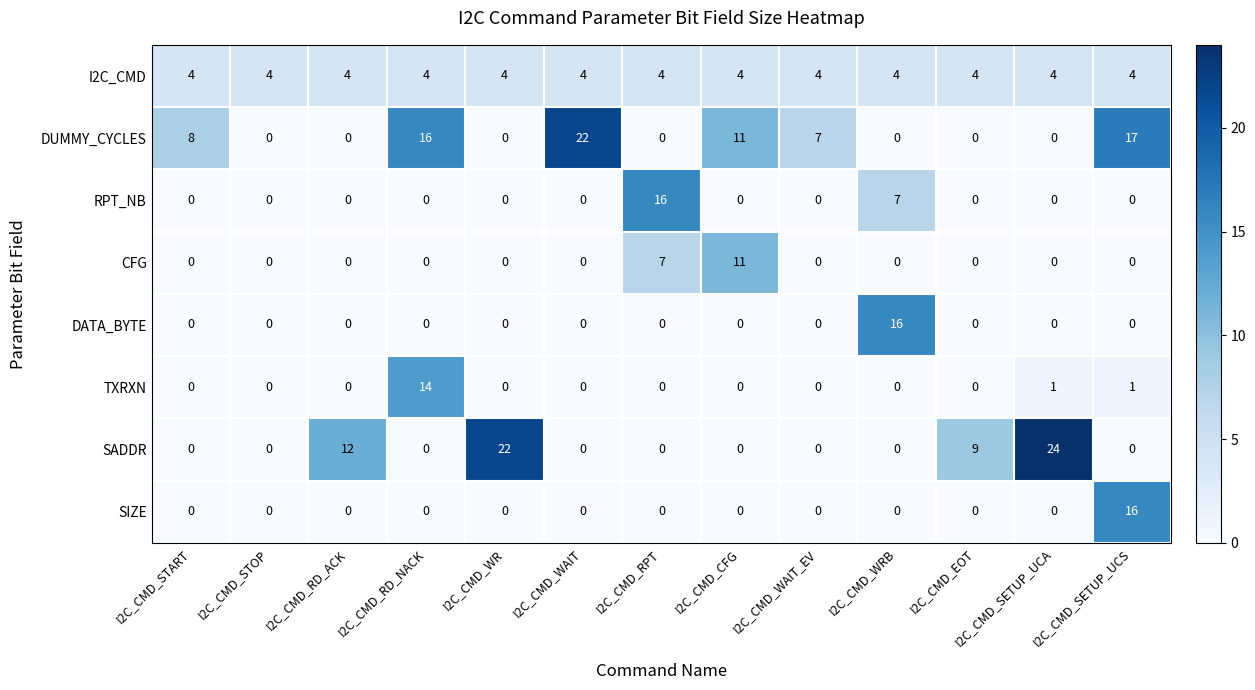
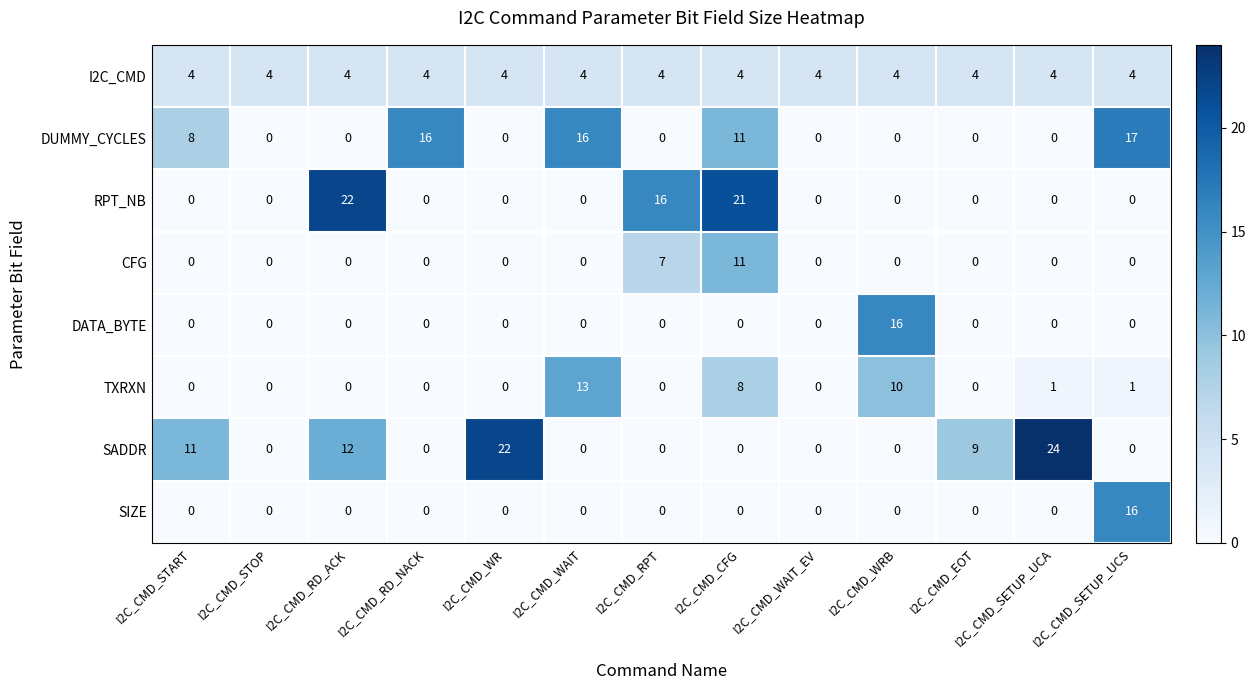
  {
    "I2C_CMD": {
      "I2C_CMD_START": 4,
      "I2C_CMD_STOP": 4,
      "I2C_CMD_RD_ACK": 4,
      "I2C_CMD_RD_NACK": 4,
      "I2C_CMD_WR": 4,
      "I2C_CMD_WAIT": 4,
      "I2C_CMD_RPT": 4,
      "I2C_CMD_CFG": 4,
      "I2C_CMD_WAIT_EV": 4,
      "I2C_CMD_WRB": 4,
      "I2C_CMD_EOT": 4,
      "I2C_CMD_SETUP_UCA": 4,
      "I2C_CMD_SETUP_UCS": 4
    },
    "DUMMY_CYCLES": {
      "I2C_CMD_START": 8,
      "I2C_CMD_STOP": 0,
      "I2C_CMD_RD_ACK": 0,
      "I2C_CMD_RD_NACK": 16,
      "I2C_CMD_WR": 0,
-     "I2C_CMD_WAIT": 22,
+     "I2C_CMD_WAIT": 16,
      "I2C_CMD_RPT": 0,
      "I2C_CMD_CFG": 11,
-     "I2C_CMD_WAIT_EV": 7,
+     "I2C_CMD_WAIT_EV": 0,
      "I2C_CMD_WRB": 0,
      "I2C_CMD_EOT": 0,
      "I2C_CMD_SETUP_UCA": 0,
      "I2C_CMD_SETUP_UCS": 17
    },
    "RPT_NB": {
      "I2C_CMD_START": 0,
      "I2C_CMD_STOP": 0,
-     "I2C_CMD_RD_ACK": 0,
+     "I2C_CMD_RD_ACK": 22,
      "I2C_CMD_RD_NACK": 0,
      "I2C_CMD_WR": 0,
      "I2C_CMD_WAIT": 0,
      "I2C_CMD_RPT": 16,
-     "I2C_CMD_CFG": 0,
+     "I2C_CMD_CFG": 21,
      "I2C_CMD_WAIT_EV": 0,
-     "I2C_CMD_WRB": 7,
+     "I2C_CMD_WRB": 0,
      "I2C_CMD_EOT": 0,
      "I2C_CMD_SETUP_UCA": 0,
      "I2C_CMD_SETUP_UCS": 0
    },
    "CFG": {
      "I2C_CMD_START": 0,
      "I2C_CMD_STOP": 0,
      "I2C_CMD_RD_ACK": 0,
      "I2C_CMD_RD_NACK": 0,
      "I2C_CMD_WR": 0,
      "I2C_CMD_WAIT": 0,
      "I2C_CMD_RPT": 7,
      "I2C_CMD_CFG": 11,
      "I2C_CMD_WAIT_EV": 0,
      "I2C_CMD_WRB": 0,
      "I2C_CMD_EOT": 0,
      "I2C_CMD_SETUP_UCA": 0,
      "I2C_CMD_SETUP_UCS": 0
    },
    "DATA_BYTE": {
      "I2C_CMD_START": 0,
      "I2C_CMD_STOP": 0,
      "I2C_CMD_RD_ACK": 0,
      "I2C_CMD_RD_NACK": 0,
      "I2C_CMD_WR": 0,
      "I2C_CMD_WAIT": 0,
      "I2C_CMD_RPT": 0,
      "I2C_CMD_CFG": 0,
      "I2C_CMD_WAIT_EV": 0,
      "I2C_CMD_WRB": 16,
      "I2C_CMD_EOT": 0,
      "I2C_CMD_SETUP_UCA": 0,
      "I2C_CMD_SETUP_UCS": 0
    },
    "TXRXN": {
      "I2C_CMD_START": 0,
      "I2C_CMD_STOP": 0,
      "I2C_CMD_RD_ACK": 0,
-     "I2C_CMD_RD_NACK": 14,
+     "I2C_CMD_RD_NACK": 0,
      "I2C_CMD_WR": 0,
-     "I2C_CMD_WAIT": 0,
+     "I2C_CMD_WAIT": 13,
      "I2C_CMD_RPT": 0,
-     "I2C_CMD_CFG": 0,
+     "I2C_CMD_CFG": 8,
      "I2C_CMD_WAIT_EV": 0,
-     "I2C_CMD_WRB": 0,
+     "I2C_CMD_WRB": 10,
      "I2C_CMD_EOT": 0,
      "I2C_CMD_SETUP_UCA": 1,
      "I2C_CMD_SETUP_UCS": 1
    },
    "SADDR": {
-     "I2C_CMD_START": 0,
+     "I2C_CMD_START": 11,
      "I2C_CMD_STOP": 0,
      "I2C_CMD_RD_ACK": 12,
      "I2C_CMD_RD_NACK": 0,
      "I2C_CMD_WR": 22,
      "I2C_CMD_WAIT": 0,
      "I2C_CMD_RPT": 0,
      "I2C_CMD_CFG": 0,
      "I2C_CMD_WAIT_EV": 0,
      "I2C_CMD_WRB": 0,
      "I2C_CMD_EOT": 9,
      "I2C_CMD_SETUP_UCA": 24,
      "I2C_CMD_SETUP_UCS": 0
    },
    "SIZE": {
      "I2C_CMD_START": 0,
      "I2C_CMD_STOP": 0,
      "I2C_CMD_RD_ACK": 0,
      "I2C_CMD_RD_NACK": 0,
      "I2C_CMD_WR": 0,
      "I2C_CMD_WAIT": 0,
      "I2C_CMD_RPT": 0,
      "I2C_CMD_CFG": 0,
      "I2C_CMD_WAIT_EV": 0,
      "I2C_CMD_WRB": 0,
      "I2C_CMD_EOT": 0,
      "I2C_CMD_SETUP_UCA": 0,
      "I2C_CMD_SETUP_UCS": 16
    }
  }
